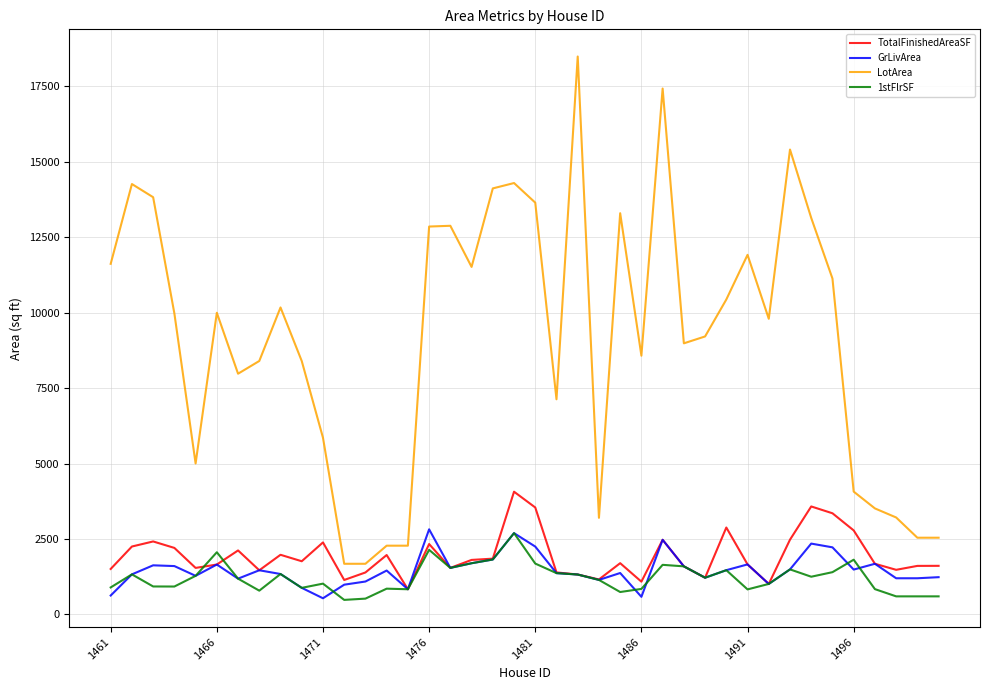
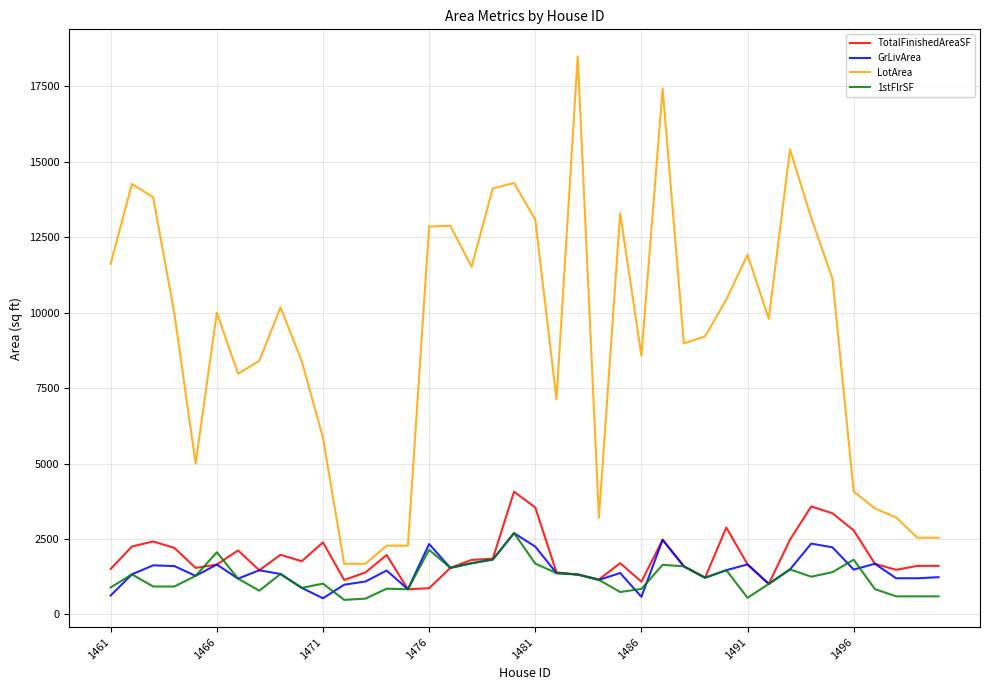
  {
    "TotalFinishedAreaSF": {
      "1461": 1500,
      "1471": 2400,
-     "1476": 2300,
+     "1476": 900,
      "1481": 3500,
      "1486": 1100,
      "1496": 2800
    },
    "GrLivArea": {
      "1461": 600,
      "1471": 500,
-     "1476": 2800,
+     "1476": 2300,
      "1481": 2300,
      "1486": 600,
      "1496": 1500
    },
    "LotArea": {
      "1461": 11600,
      "1466": 10000,
      "1471": 5900,
      "1476": 12900,
-     "1481": 13700,
+     "1481": 13100,
      "1486": 8600,
      "1491": 11900,
      "1496": 4100
    },
    "1stFlrSF": {
      "1461": 900,
      "1466": 2100,
      "1471": 1000,
      "1476": 2100,
      "1481": 1700,
      "1486": 800,
-     "1491": 800,
+     "1491": 600,
      "1496": 1800
    }
  }
